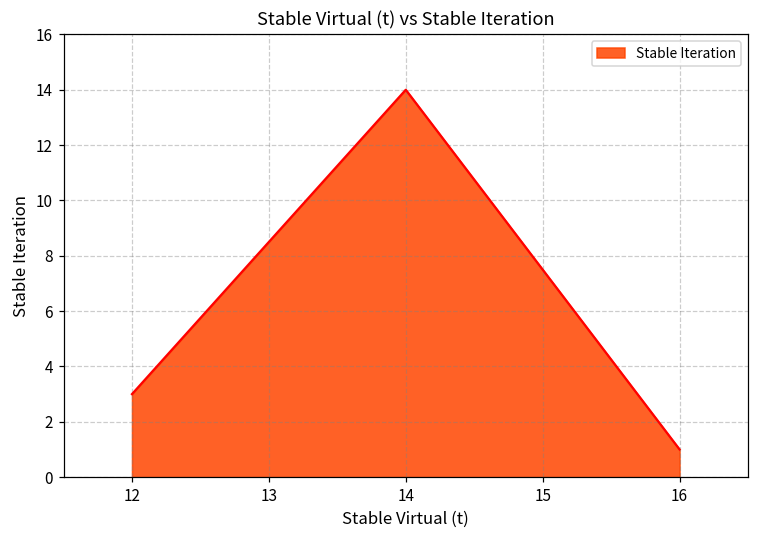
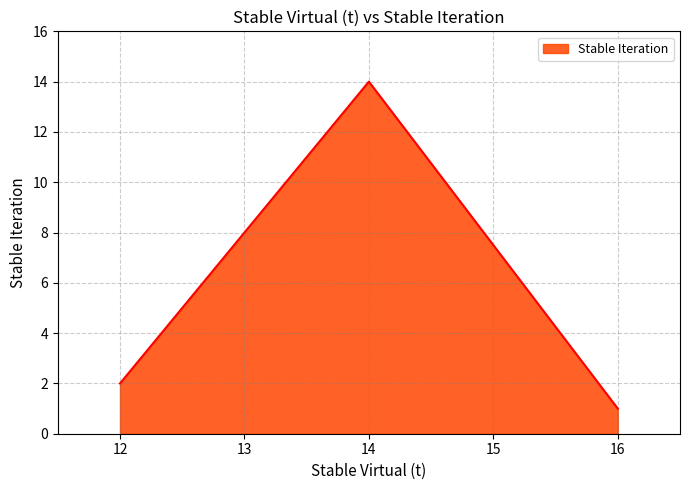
  {
-   "12": 3,
+   "12": 2,
    "14": 14,
    "16": 1
  }
